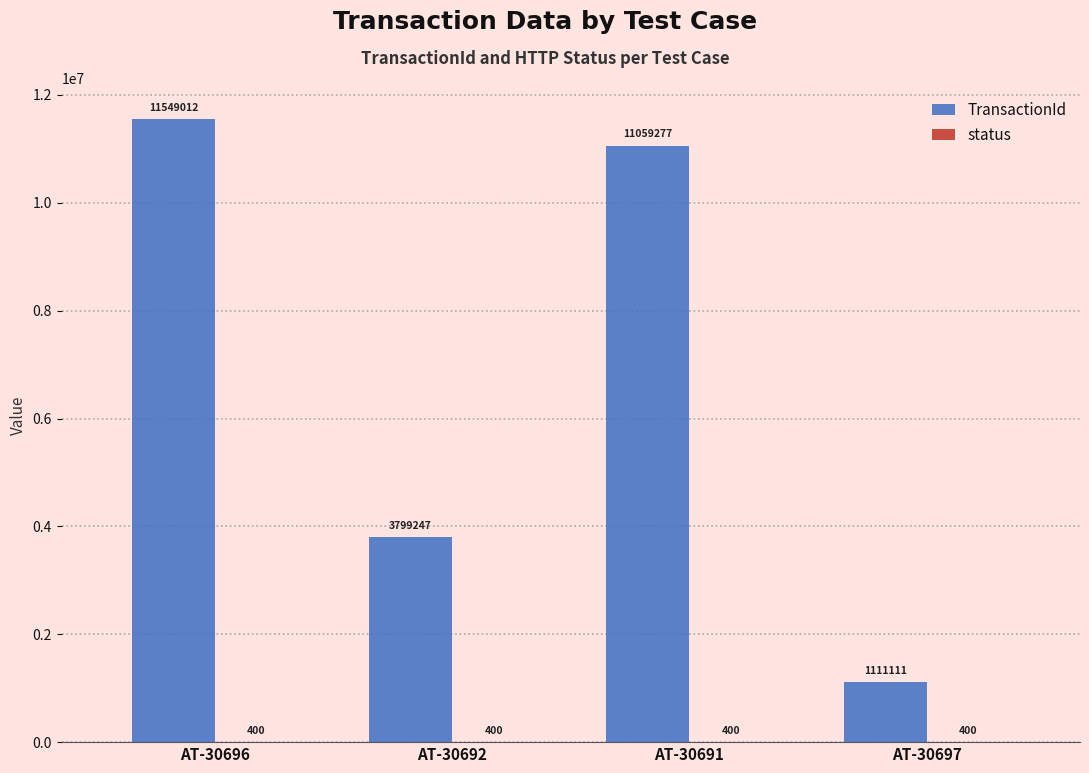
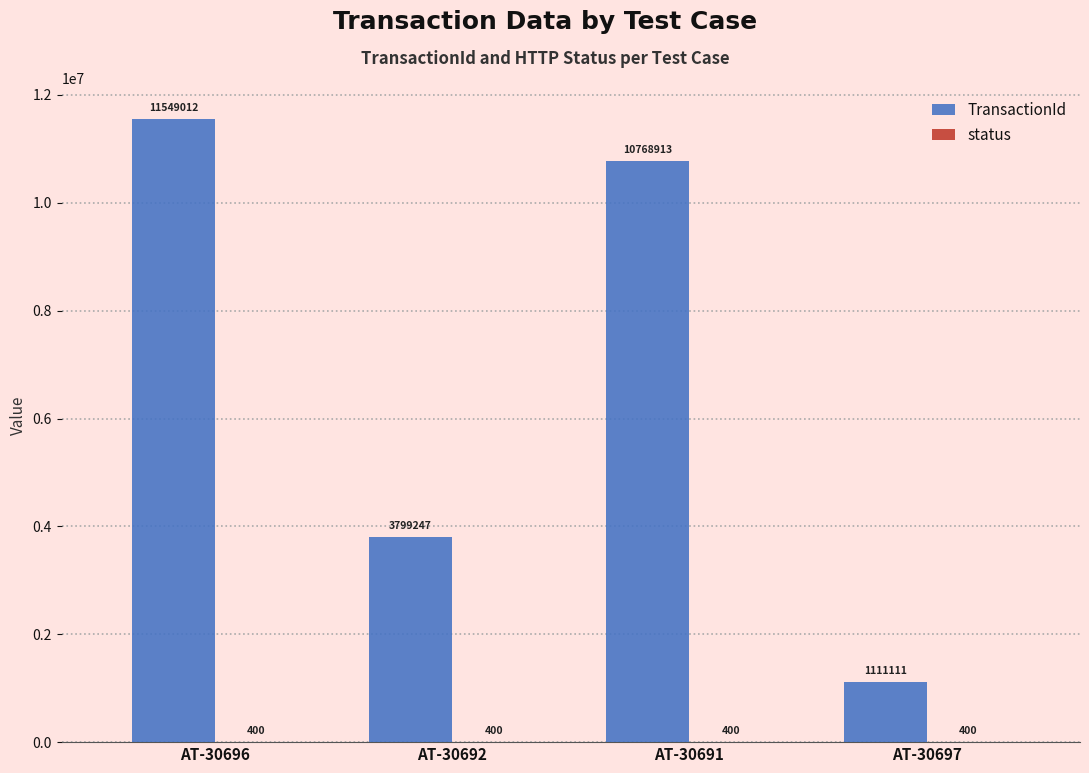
  {
    "TransactionId": {
      "AT-30696": 11549012,
      "AT-30692": 3799247,
-     "AT-30691": 11059277,
+     "AT-30691": 10768913,
      "AT-30697": 1111111
    },
    "status": {
      "AT-30696": 400,
      "AT-30692": 400,
      "AT-30691": 400,
      "AT-30697": 400
    }
  }
